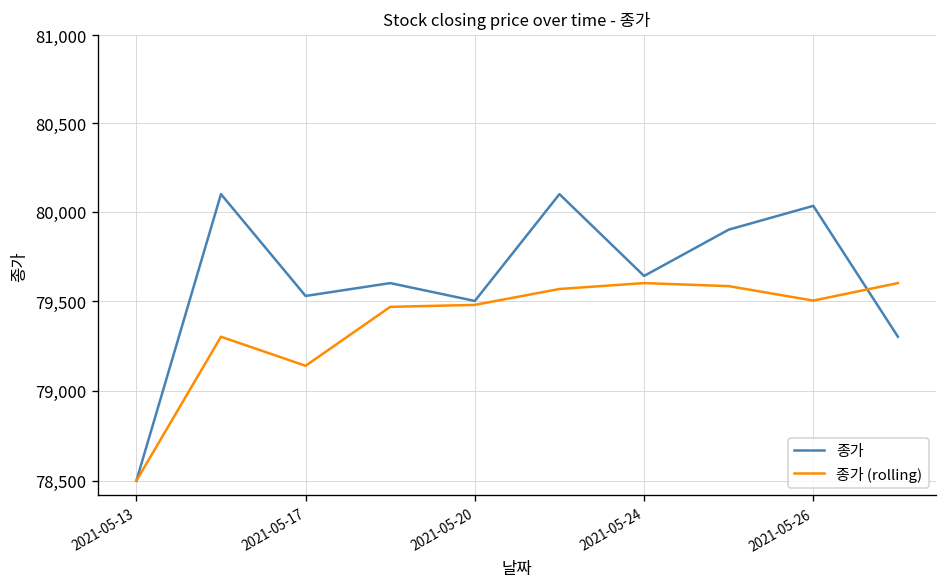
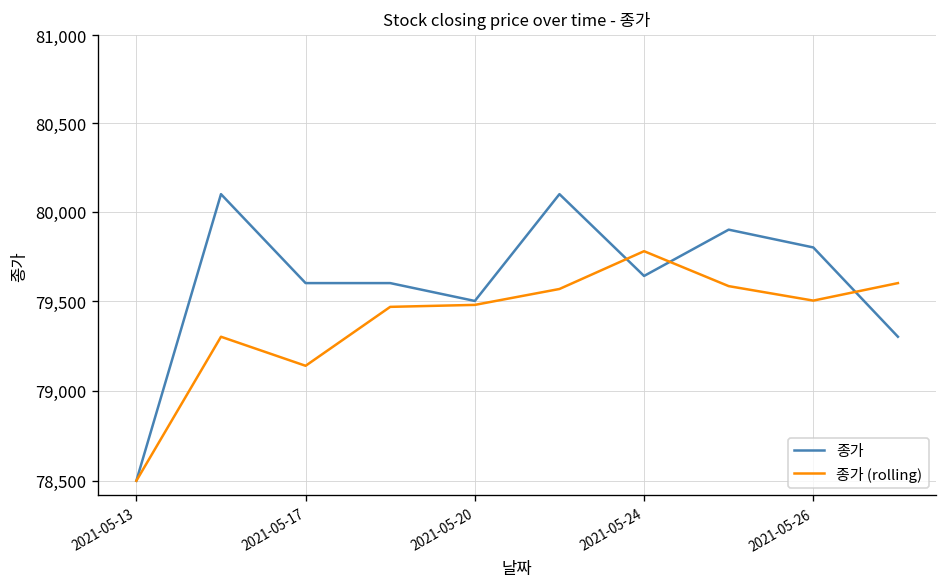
  {
    "종가": {
-     "2021-05-17": "79,530",
+     "2021-05-17": "79,600",
      "2021-05-20": "79,500",
      "2021-05-24": "79,640",
-     "2021-05-26": "80,030"
+     "2021-05-26": "79,800"
    },
    "종가 (rolling)": {
      "2021-05-17": "79,140",
      "2021-05-20": "79,480",
-     "2021-05-24": "79,600",
+     "2021-05-24": "79,780",
      "2021-05-26": "79,500"
    }
  }
